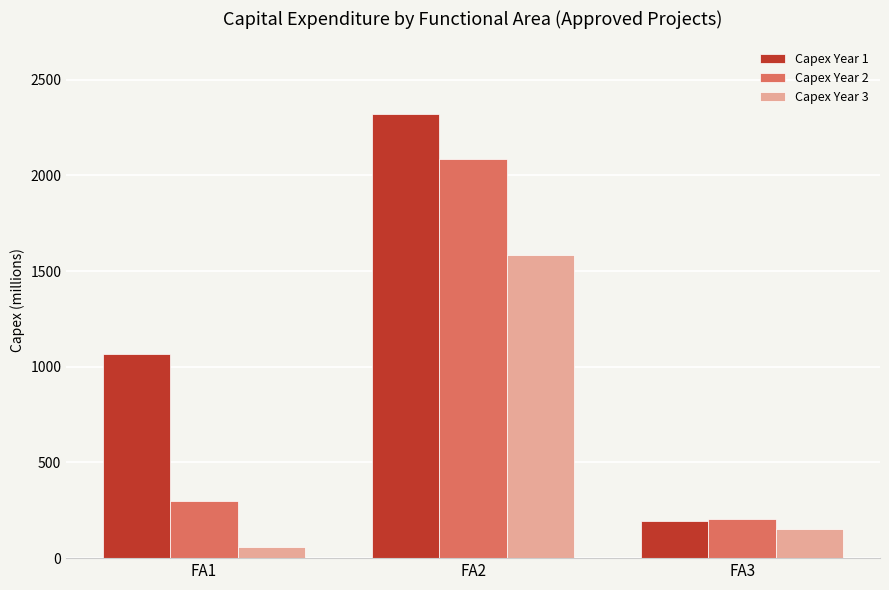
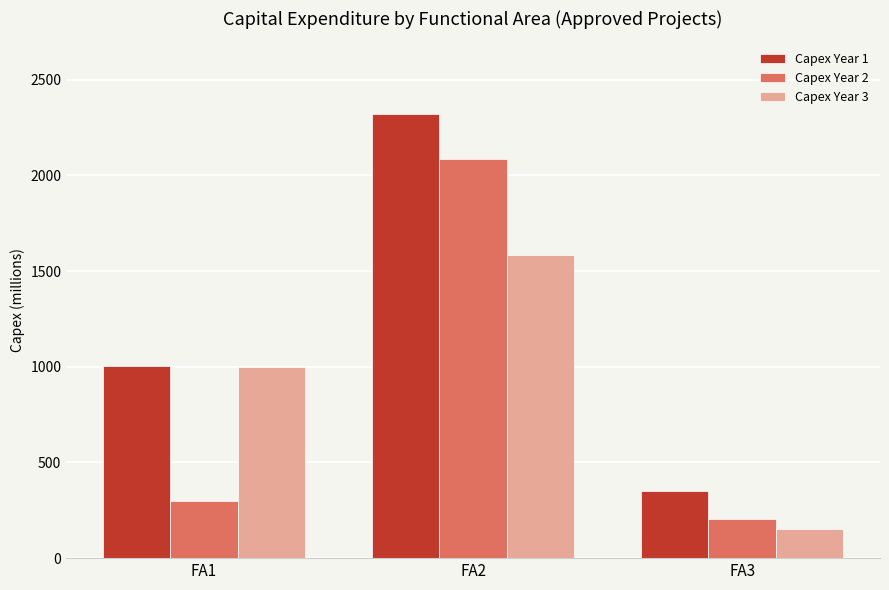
  {
    "Capex Year 1": {
-     "FA1": 1070,
+     "FA1": 1000,
      "FA2": 2320,
-     "FA3": 200
+     "FA3": 350
    },
    "Capex Year 2": {
      "FA1": 300,
      "FA2": 2090,
      "FA3": 200
    },
    "Capex Year 3": {
-     "FA1": 60,
+     "FA1": 1000,
      "FA2": 1590,
      "FA3": 150
    }
  }
